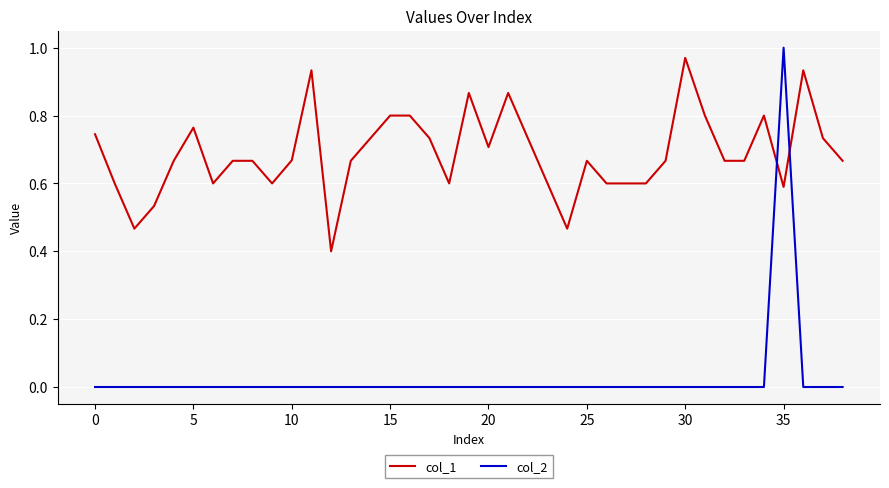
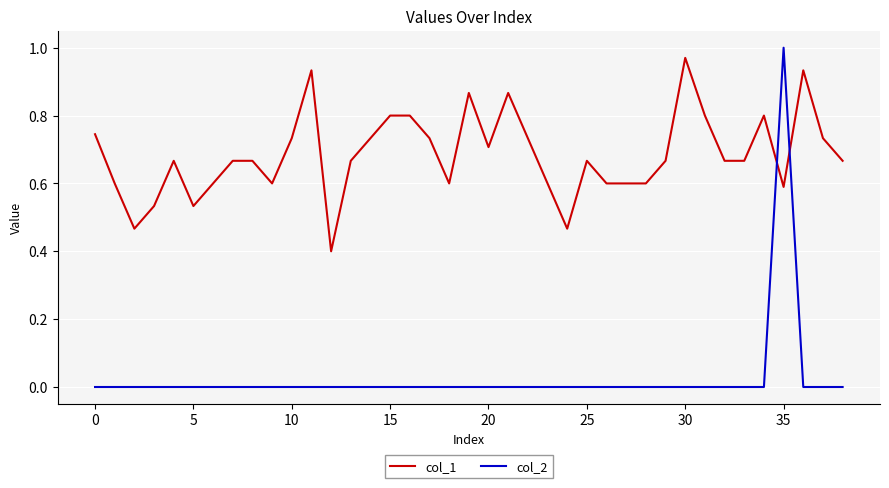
  {
    "col_1": {
      "0": 0.75,
-     "5": 0.76,
-     "10": 0.67,
+     "5": 0.53,
+     "10": 0.73,
      "15": 0.80,
      "20": 0.71,
      "25": 0.67,
      "30": 0.97,
      "35": 0.59
    },
    "col_2": {
      "0": 0.00,
      "5": 0.00,
      "10": 0.00,
      "15": 0.00,
      "20": 0.00,
      "25": 0.00,
      "30": 0.00,
      "35": 1.00
    }
  }
